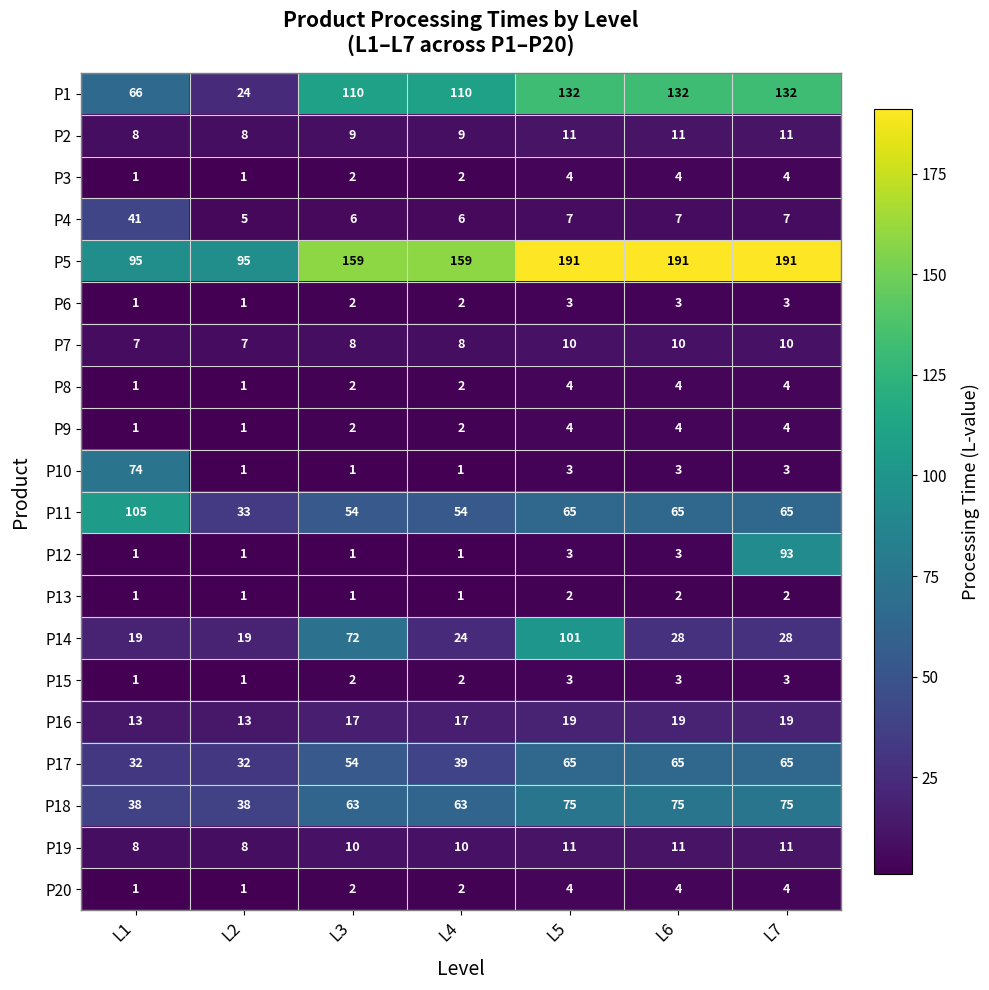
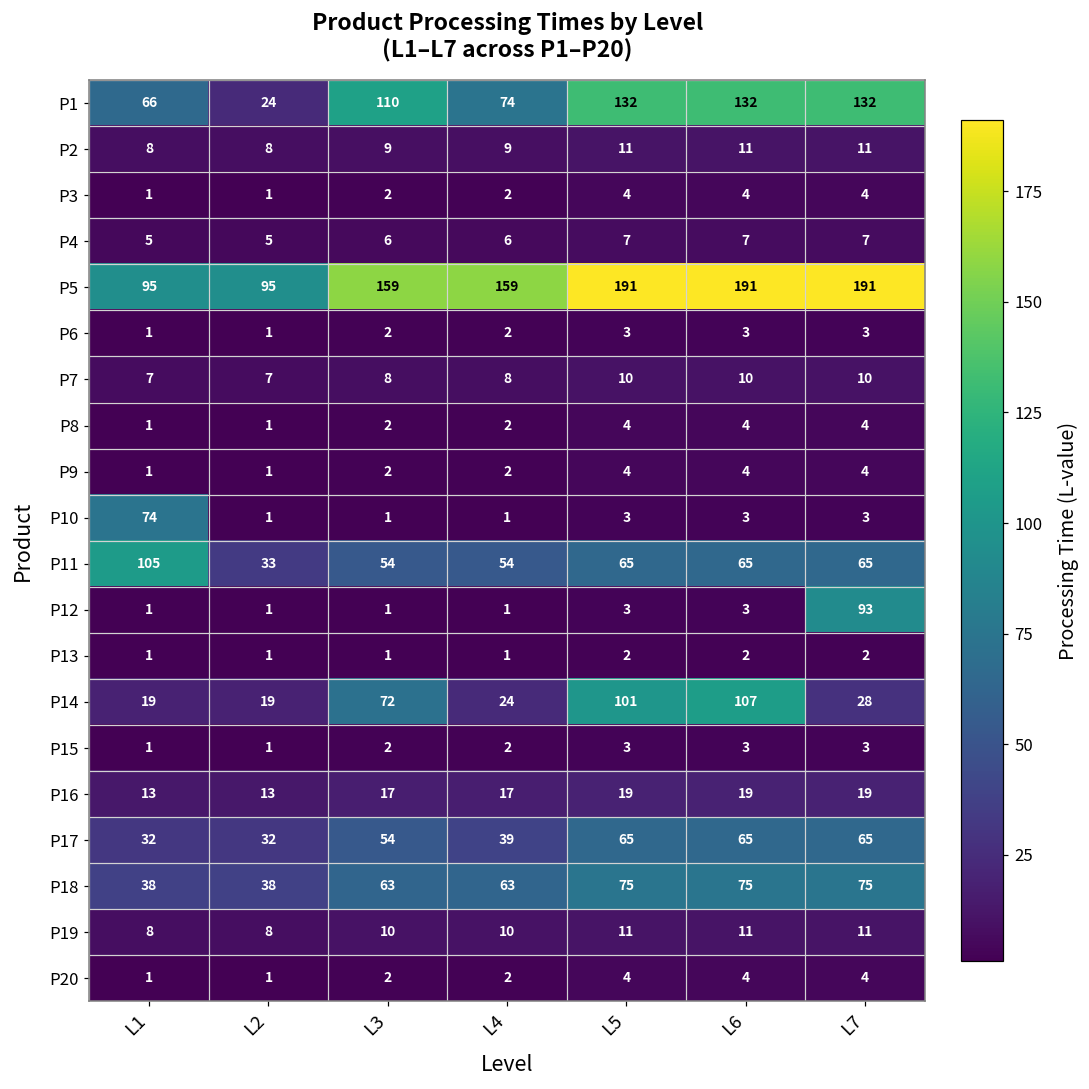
  {
    "P1": {
      "L1": 66,
      "L2": 24,
      "L3": 110,
-     "L4": 110,
+     "L4": 74,
      "L5": 132,
      "L6": 132,
      "L7": 132
    },
    "P2": {
      "L1": 8,
      "L2": 8,
      "L3": 9,
      "L4": 9,
      "L5": 11,
      "L6": 11,
      "L7": 11
    },
    "P3": {
      "L1": 1,
      "L2": 1,
      "L3": 2,
      "L4": 2,
      "L5": 4,
      "L6": 4,
      "L7": 4
    },
    "P4": {
-     "L1": 41,
+     "L1": 5,
      "L2": 5,
      "L3": 6,
      "L4": 6,
      "L5": 7,
      "L6": 7,
      "L7": 7
    },
    "P5": {
      "L1": 95,
      "L2": 95,
      "L3": 159,
      "L4": 159,
      "L5": 191,
      "L6": 191,
      "L7": 191
    },
    "P6": {
      "L1": 1,
      "L2": 1,
      "L3": 2,
      "L4": 2,
      "L5": 3,
      "L6": 3,
      "L7": 3
    },
    "P7": {
      "L1": 7,
      "L2": 7,
      "L3": 8,
      "L4": 8,
      "L5": 10,
      "L6": 10,
      "L7": 10
    },
    "P8": {
      "L1": 1,
      "L2": 1,
      "L3": 2,
      "L4": 2,
      "L5": 4,
      "L6": 4,
      "L7": 4
    },
    "P9": {
      "L1": 1,
      "L2": 1,
      "L3": 2,
      "L4": 2,
      "L5": 4,
      "L6": 4,
      "L7": 4
    },
    "P10": {
      "L1": 74,
      "L2": 1,
      "L3": 1,
      "L4": 1,
      "L5": 3,
      "L6": 3,
      "L7": 3
    },
    "P11": {
      "L1": 105,
      "L2": 33,
      "L3": 54,
      "L4": 54,
      "L5": 65,
      "L6": 65,
      "L7": 65
    },
    "P12": {
      "L1": 1,
      "L2": 1,
      "L3": 1,
      "L4": 1,
      "L5": 3,
      "L6": 3,
      "L7": 93
    },
    "P13": {
      "L1": 1,
      "L2": 1,
      "L3": 1,
      "L4": 1,
      "L5": 2,
      "L6": 2,
      "L7": 2
    },
    "P14": {
      "L1": 19,
      "L2": 19,
      "L3": 72,
      "L4": 24,
      "L5": 101,
-     "L6": 28,
+     "L6": 107,
      "L7": 28
    },
    "P15": {
      "L1": 1,
      "L2": 1,
      "L3": 2,
      "L4": 2,
      "L5": 3,
      "L6": 3,
      "L7": 3
    },
    "P16": {
      "L1": 13,
      "L2": 13,
      "L3": 17,
      "L4": 17,
      "L5": 19,
      "L6": 19,
      "L7": 19
    },
    "P17": {
      "L1": 32,
      "L2": 32,
      "L3": 54,
      "L4": 39,
      "L5": 65,
      "L6": 65,
      "L7": 65
    },
    "P18": {
      "L1": 38,
      "L2": 38,
      "L3": 63,
      "L4": 63,
      "L5": 75,
      "L6": 75,
      "L7": 75
    },
    "P19": {
      "L1": 8,
      "L2": 8,
      "L3": 10,
      "L4": 10,
      "L5": 11,
      "L6": 11,
      "L7": 11
    },
    "P20": {
      "L1": 1,
      "L2": 1,
      "L3": 2,
      "L4": 2,
      "L5": 4,
      "L6": 4,
      "L7": 4
    }
  }
